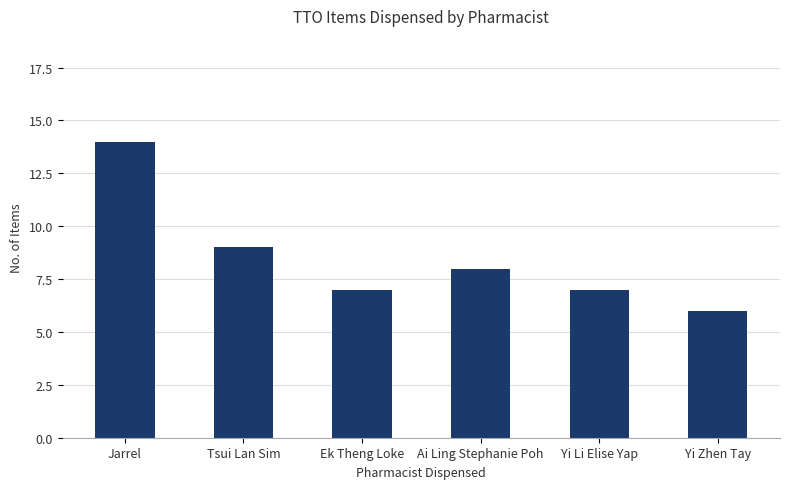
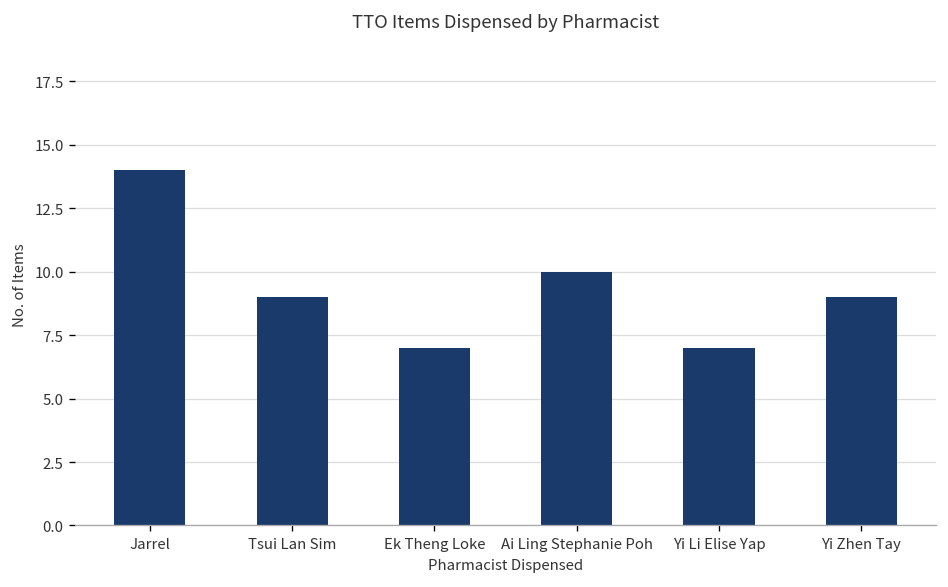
  {
    "Jarrel": 14,
    "Tsui Lan Sim": 9,
    "Ek Theng Loke": 7,
-   "Ai Ling Stephanie Poh": 8,
+   "Ai Ling Stephanie Poh": 10,
    "Yi Li Elise Yap": 7,
-   "Yi Zhen Tay": 6
+   "Yi Zhen Tay": 9
  }
